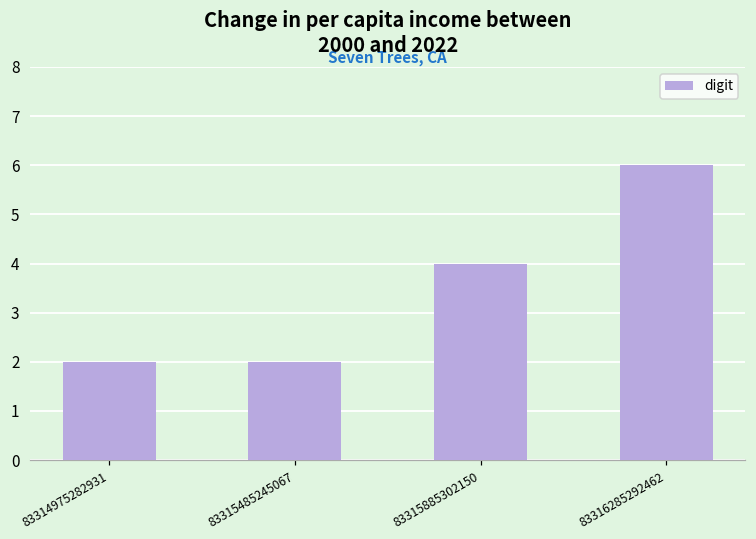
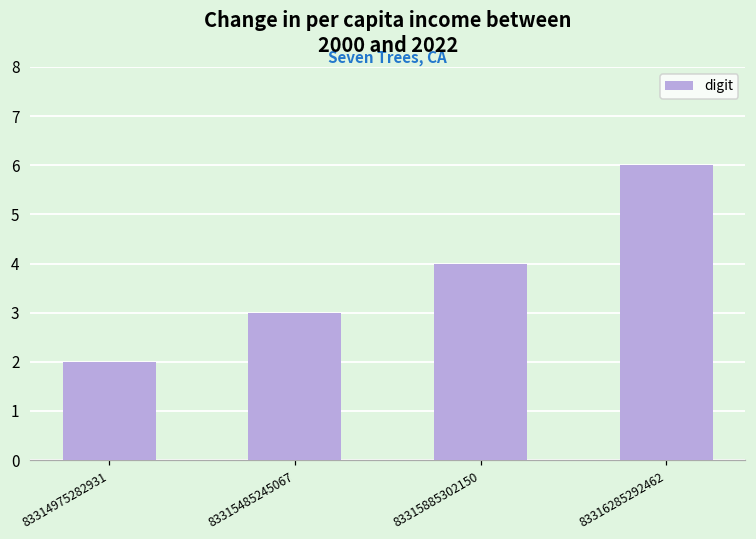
  {
    "83314975282931": 2,
-   "83315485245067": 2,
+   "83315485245067": 3,
    "83315885302150": 4,
    "83316285292462": 6
  }
